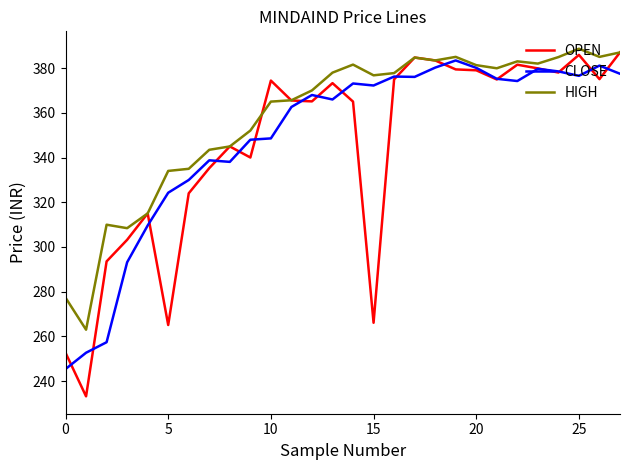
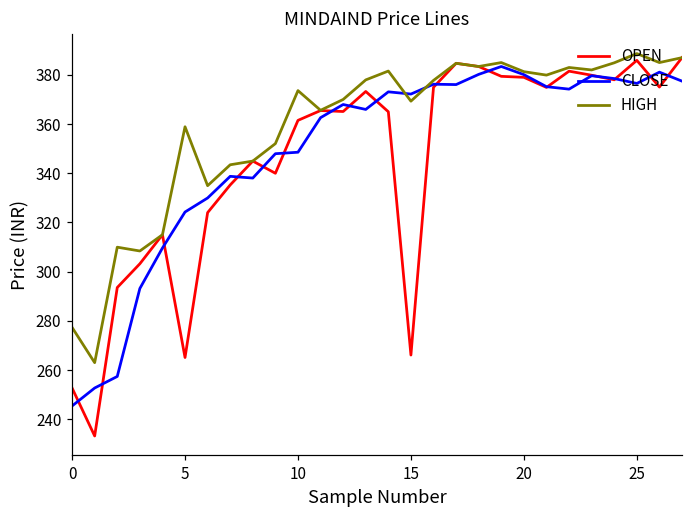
  {
    "OPEN": {
      "0": 253,
      "5": 265,
-     "10": 374,
+     "10": 362,
      "15": 266,
      "25": 386
    },
    "CLOSE": {
      "0": 245,
      "5": 324,
      "10": 349,
      "15": 372,
      "25": 377
    },
    "HIGH": {
      "0": 277,
-     "5": 334,
-     "10": 365,
-     "15": 377,
+     "5": 359,
+     "10": 374,
+     "15": 369,
      "20": 381,
      "25": 389
    }
  }
